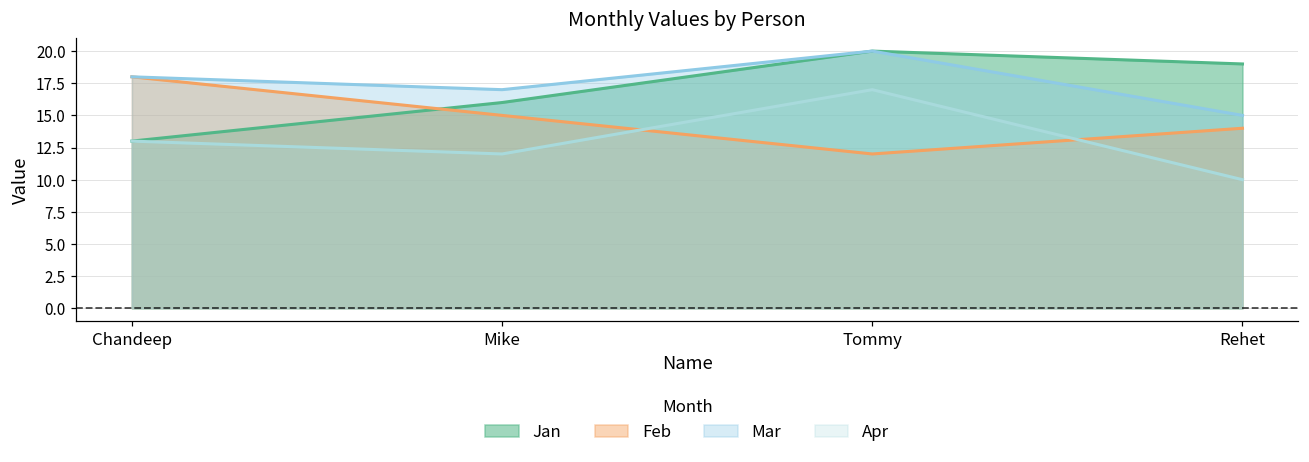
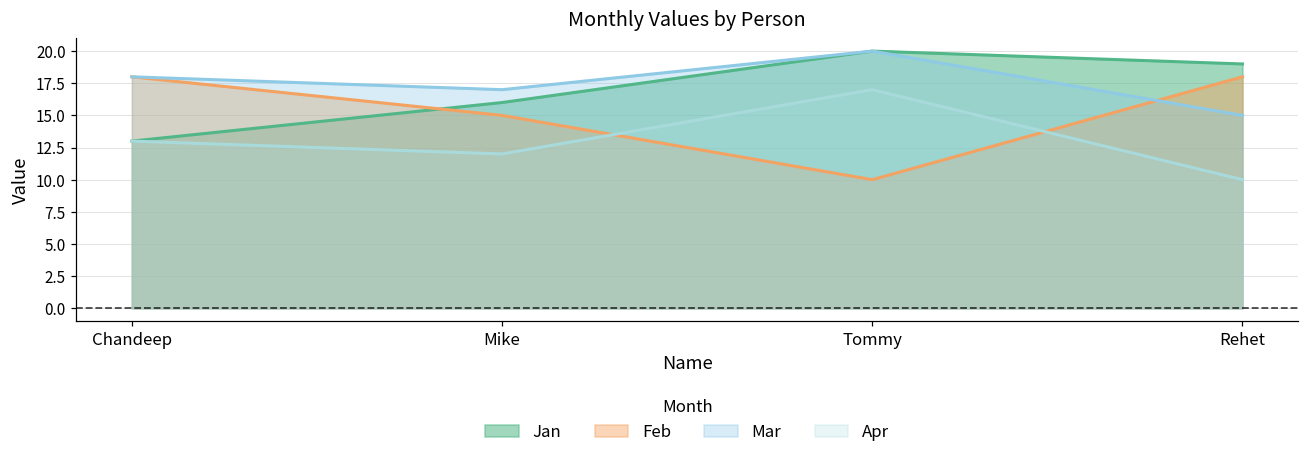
  {
    "Jan": {
      "Mike": 16,
      "Rehet": 19
    },
    "Feb": {
      "Mike": 15,
-     "Tommy": 12,
-     "Rehet": 14
+     "Tommy": 10,
+     "Rehet": 18
    }
  }
